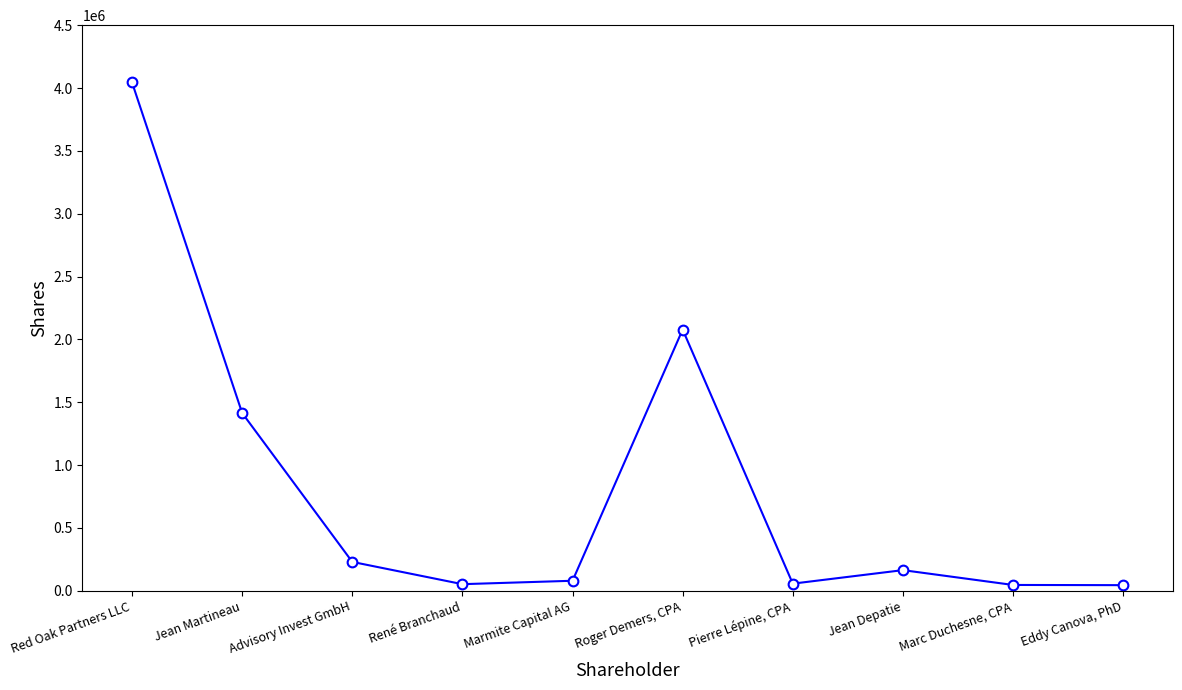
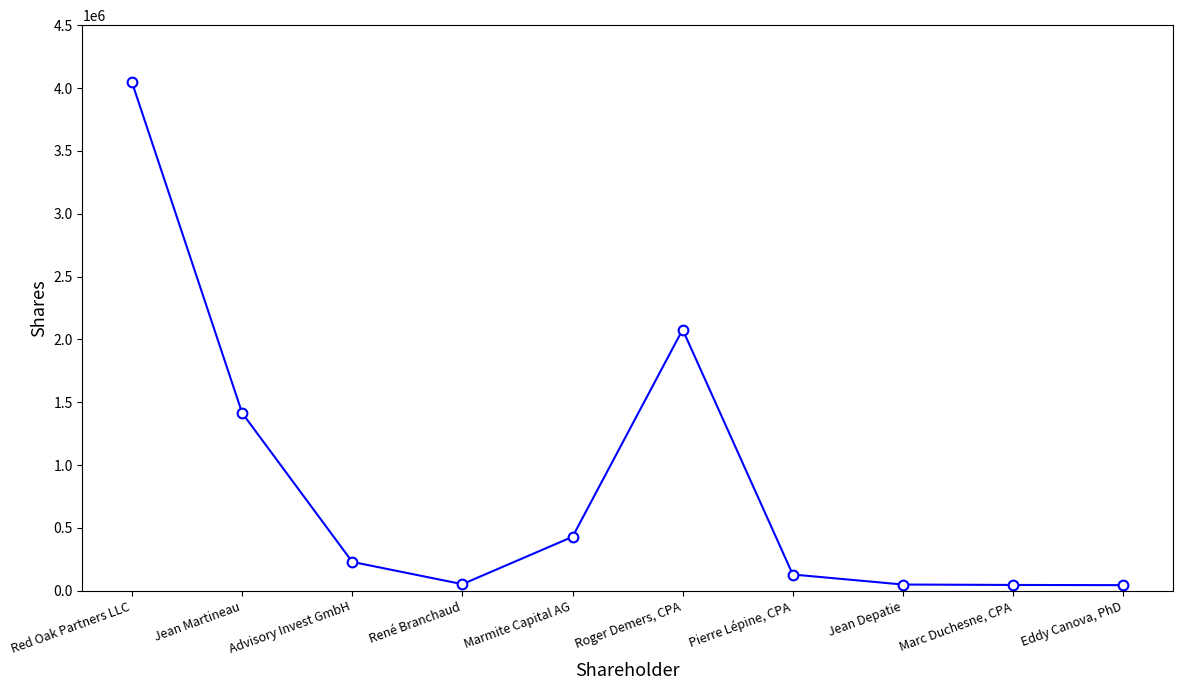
  {
    "Red Oak Partners LLC": 4040000,
    "Jean Martineau": 1410000,
    "Advisory Invest GmbH": 230000,
    "René Branchaud": 50000,
-   "Marmite Capital AG": 80000,
+   "Marmite Capital AG": 430000,
    "Roger Demers, CPA": 2080000,
-   "Pierre Lépine, CPA": 60000,
-   "Jean Depatie": 160000,
+   "Pierre Lépine, CPA": 130000,
+   "Jean Depatie": 50000,
    "Marc Duchesne, CPA": 50000,
    "Eddy Canova, PhD": 50000
  }
